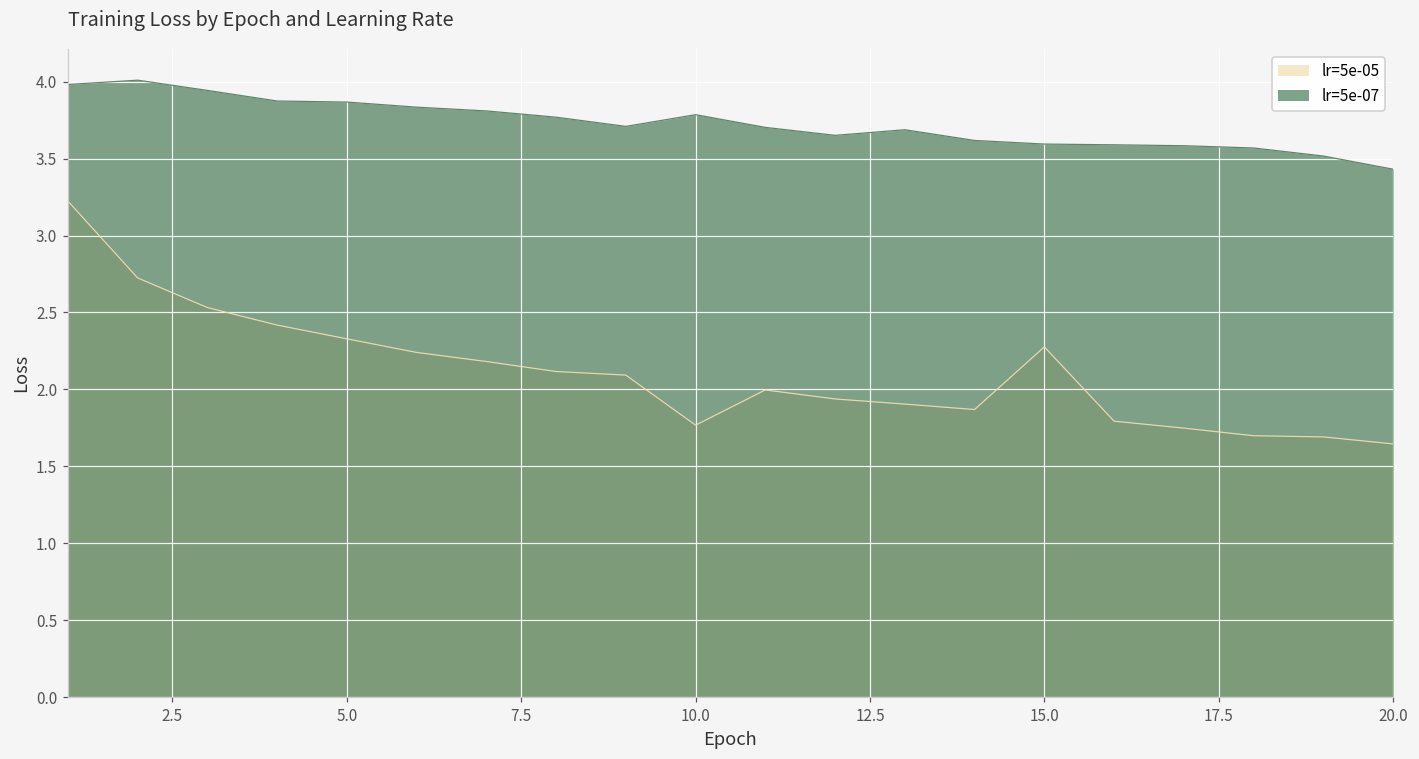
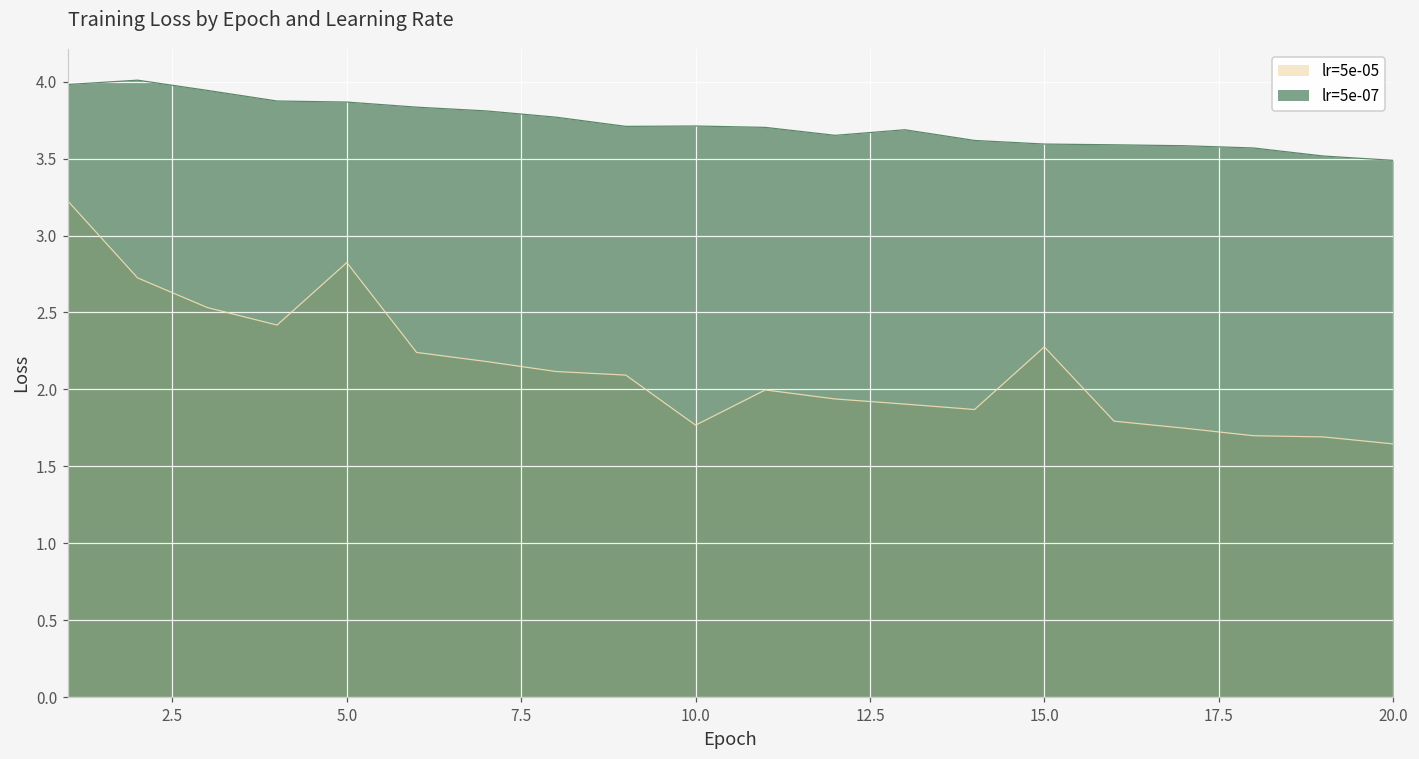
  {
    "lr=5e-05": {
-     "5.0": 2.33,
+     "5.0": 2.82,
      "10.0": 1.77,
      "15.0": 2.28,
      "20.0": 1.65
    },
    "lr=5e-07": {
      "5.0": 3.87,
-     "10.0": 3.79,
+     "10.0": 3.71,
      "15.0": 3.59,
-     "20.0": 3.43
+     "20.0": 3.49
    }
  }
